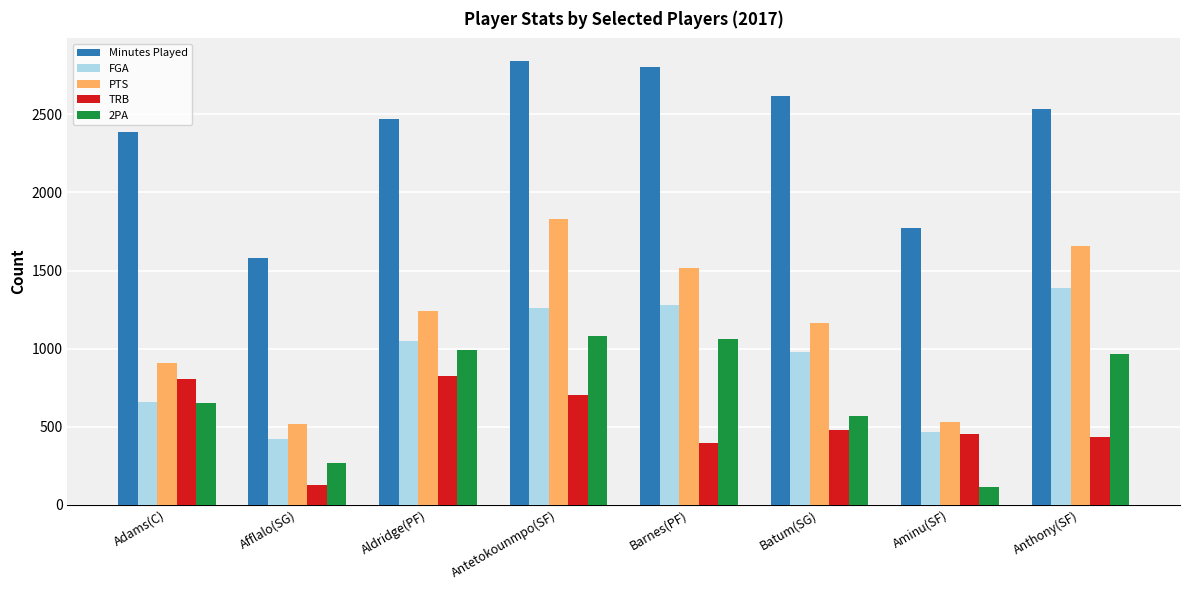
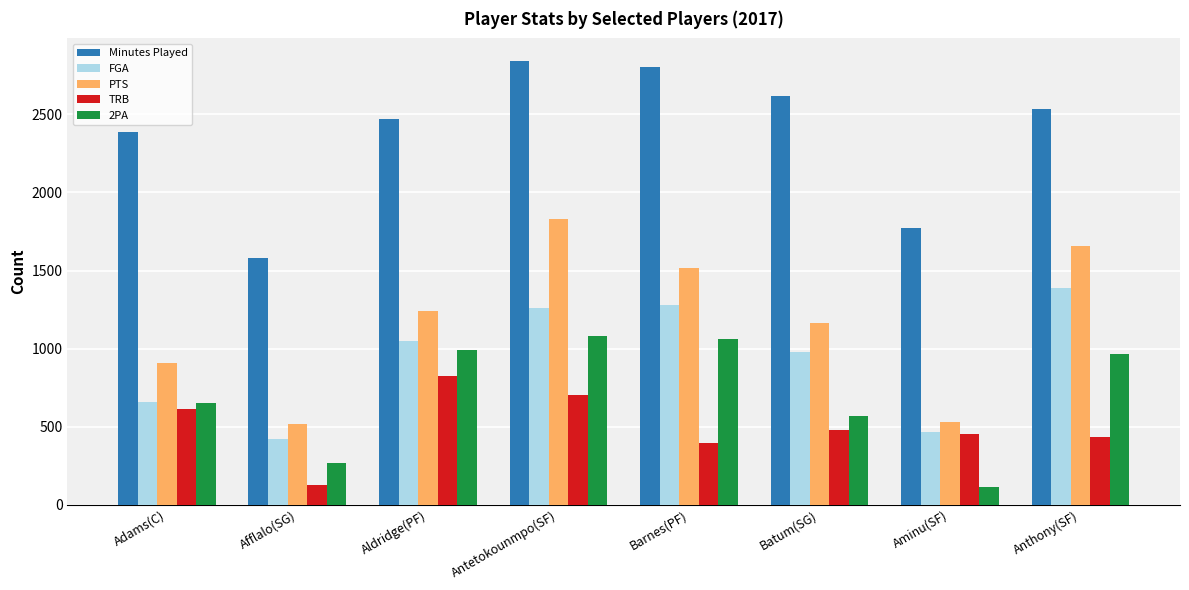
  {
    "Minutes Played": {
      "Adams(C)": 2390,
      "Afflalo(SG)": 1580,
      "Aldridge(PF)": 2470,
      "Antetokounmpo(SF)": 2850,
      "Barnes(PF)": 2800,
      "Batum(SG)": 2620,
      "Aminu(SF)": 1770,
      "Anthony(SF)": 2540
    },
    "FGA": {
      "Adams(C)": 660,
      "Afflalo(SG)": 420,
      "Aldridge(PF)": 1050,
      "Antetokounmpo(SF)": 1260,
      "Barnes(PF)": 1280,
      "Batum(SG)": 980,
      "Aminu(SF)": 470,
      "Anthony(SF)": 1390
    },
    "PTS": {
      "Adams(C)": 910,
      "Afflalo(SG)": 520,
      "Aldridge(PF)": 1240,
      "Antetokounmpo(SF)": 1830,
      "Barnes(PF)": 1520,
      "Batum(SG)": 1160,
      "Aminu(SF)": 530,
      "Anthony(SF)": 1660
    },
    "TRB": {
-     "Adams(C)": 810,
+     "Adams(C)": 620,
      "Afflalo(SG)": 130,
      "Aldridge(PF)": 820,
      "Antetokounmpo(SF)": 700,
      "Barnes(PF)": 400,
      "Batum(SG)": 480,
      "Aminu(SF)": 450,
      "Anthony(SF)": 440
    },
    "2PA": {
      "Adams(C)": 650,
      "Afflalo(SG)": 270,
      "Aldridge(PF)": 990,
      "Antetokounmpo(SF)": 1080,
      "Barnes(PF)": 1060,
      "Batum(SG)": 570,
      "Aminu(SF)": 110,
      "Anthony(SF)": 970
    }
  }
